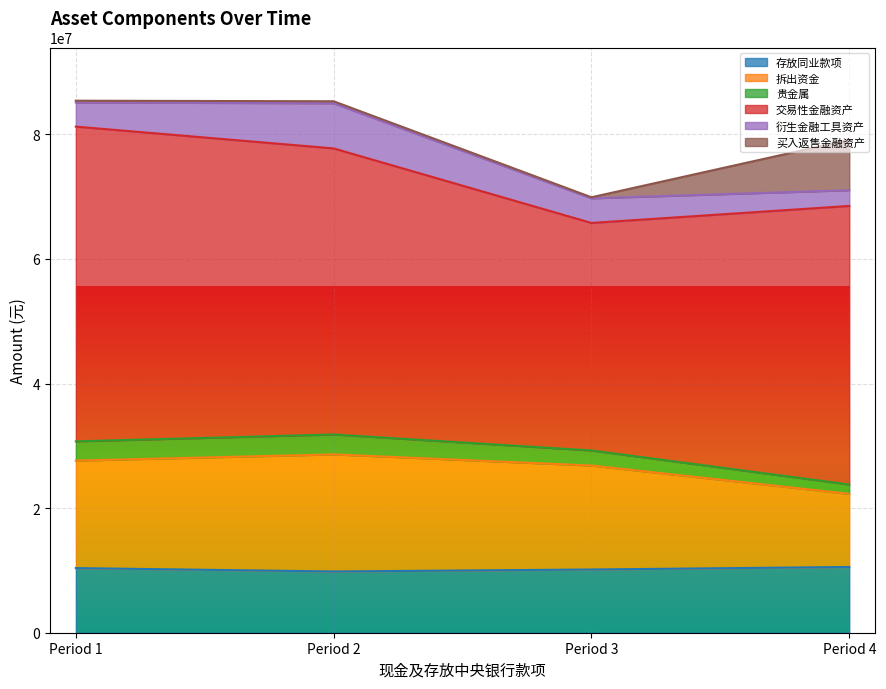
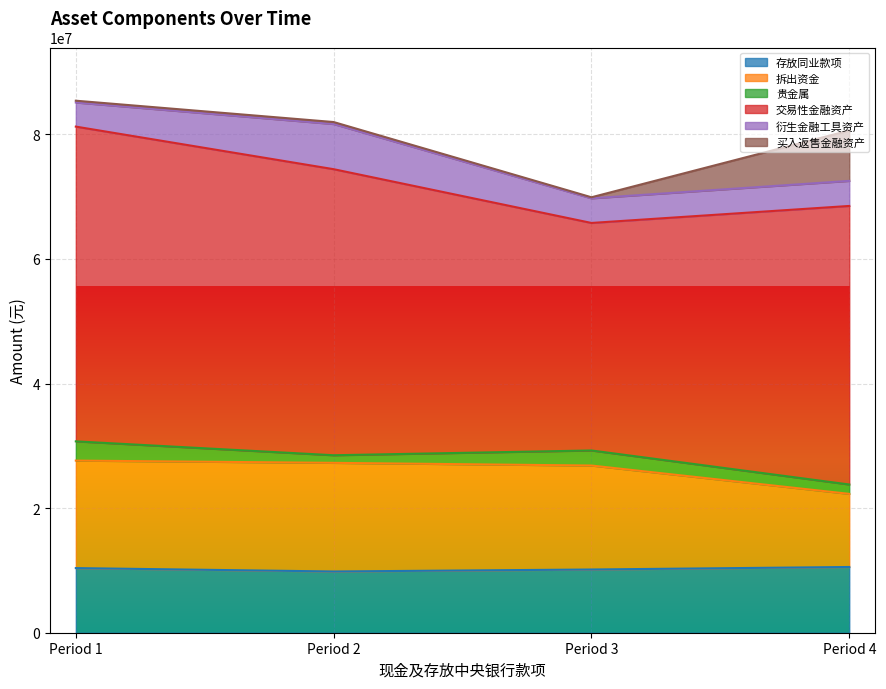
  {
    "存放同业款项": {
      "Period 1": 10000000,
      "Period 2": 10000000,
      "Period 3": 10000000,
      "Period 4": 11000000
    },
    "拆出资金": {
      "Period 1": 17000000,
-     "Period 2": 19000000,
+     "Period 2": 17000000,
      "Period 3": 17000000,
      "Period 4": 12000000
    },
    "贵金属": {
      "Period 1": 3000000,
-     "Period 2": 3000000,
+     "Period 2": 1000000,
      "Period 3": 2000000,
      "Period 4": 2000000
    },
    "交易性金融资产": {
      "Period 1": 51000000,
      "Period 2": 46000000,
      "Period 3": 37000000,
      "Period 4": 45000000
    },
    "衍生金融工具资产": {
-     "Period 4": 3000000
+     "Period 4": 4000000
    }
  }
